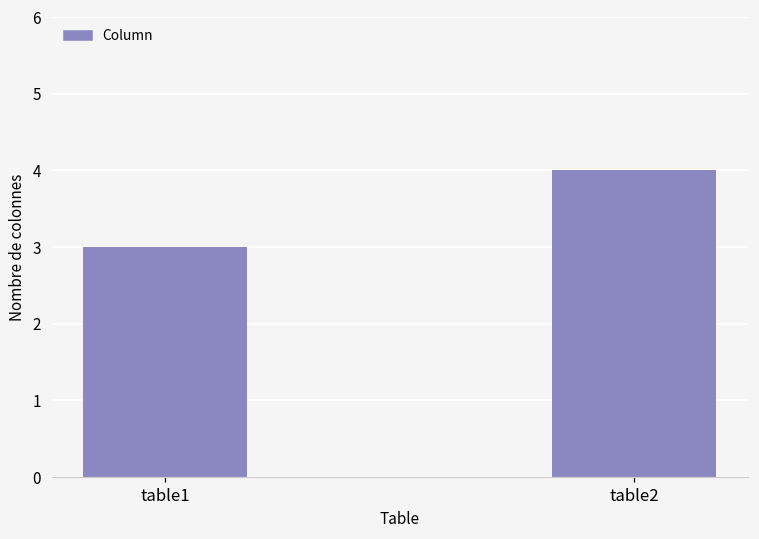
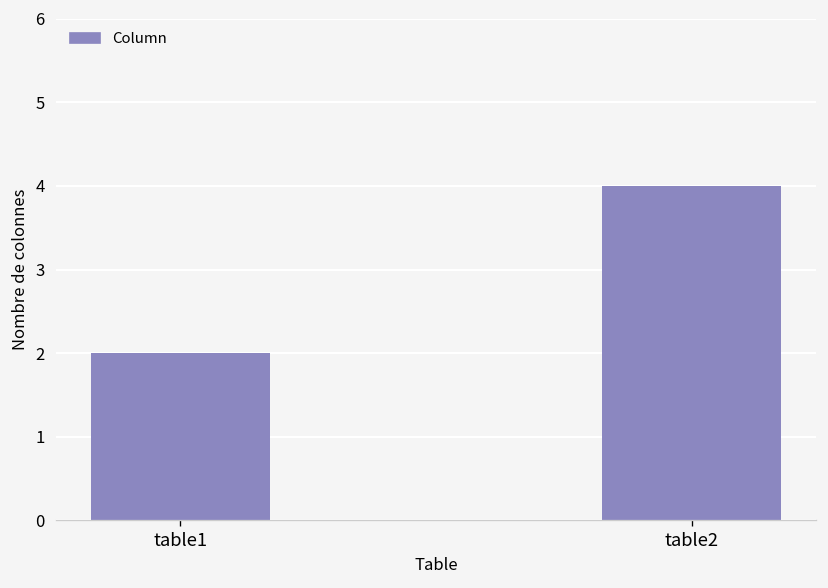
  {
-   "table1": 3,
+   "table1": 2,
    "table2": 4
  }
